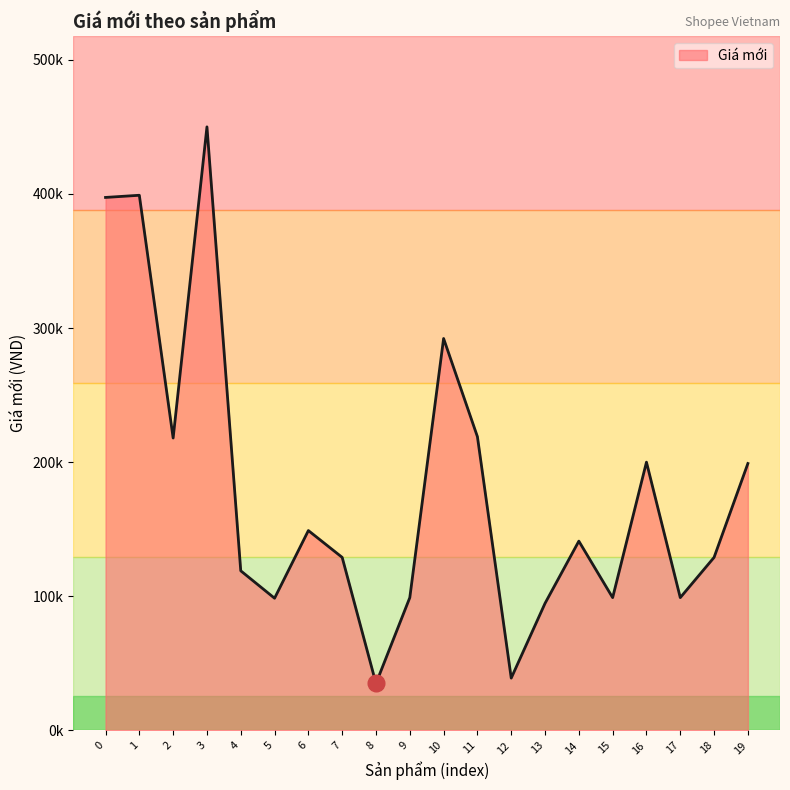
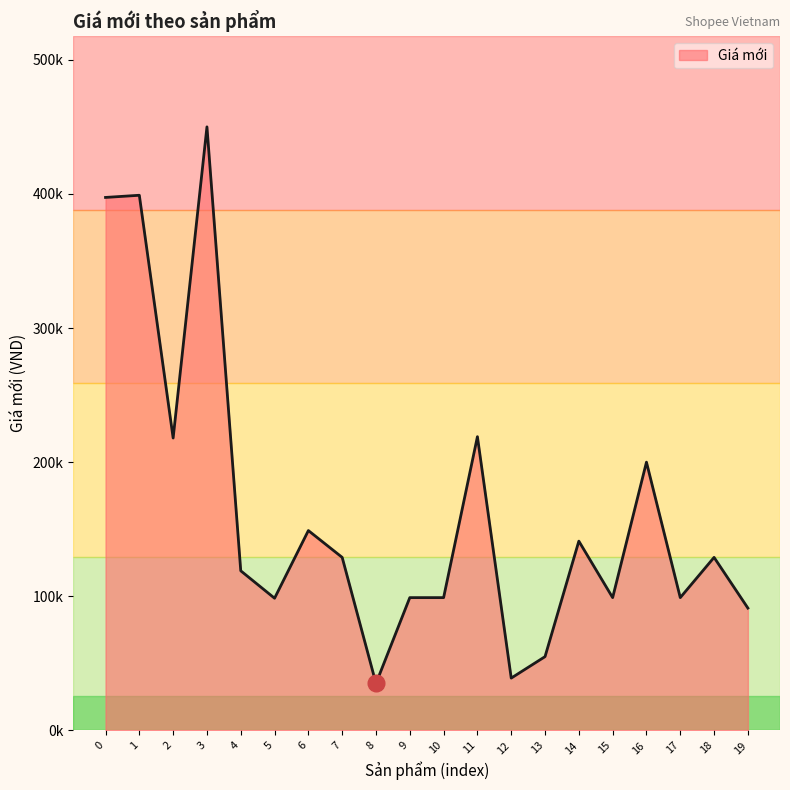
  {
    "Giá mới": {
      "0": 397000,
      "1": 399000,
      "2": 218000,
      "3": 450000,
      "4": 119000,
      "5": 99000,
      "6": 149000,
      "7": 129000,
      "9": 99000,
-     "10": 292000,
+     "10": 99000,
      "11": 219000,
      "12": 39000,
-     "13": 95000,
+     "13": 55000,
      "14": 141000,
      "15": 99000,
      "16": 200000,
      "17": 99000,
      "18": 129000,
-     "19": 199000
+     "19": 91000
    }
  }
